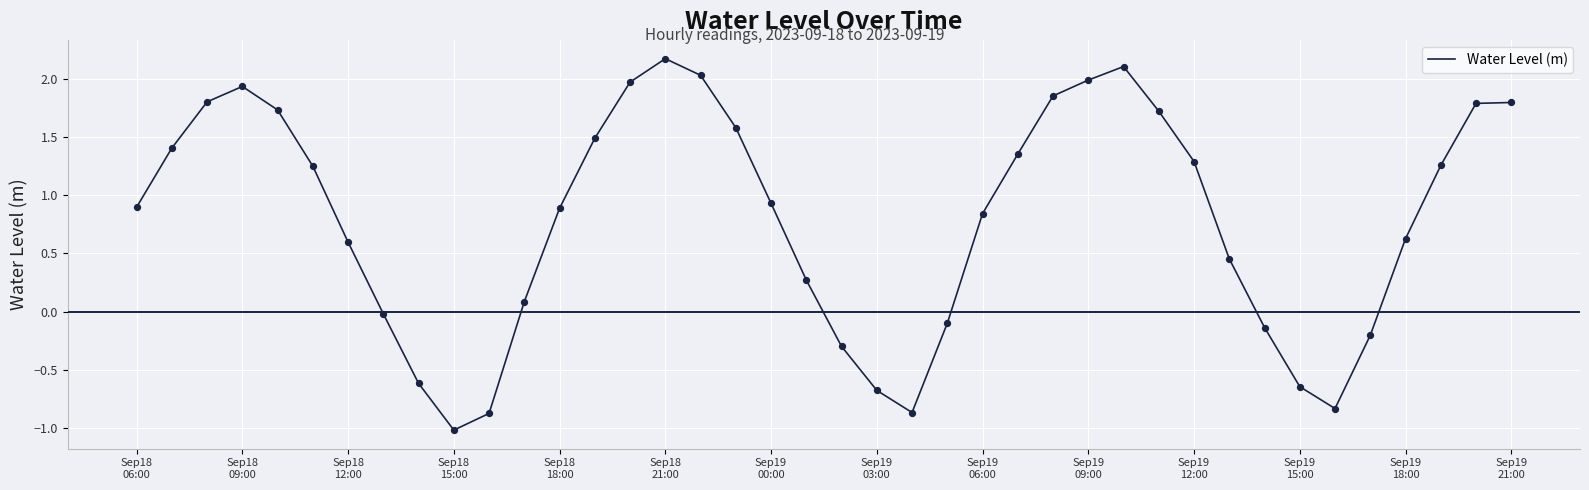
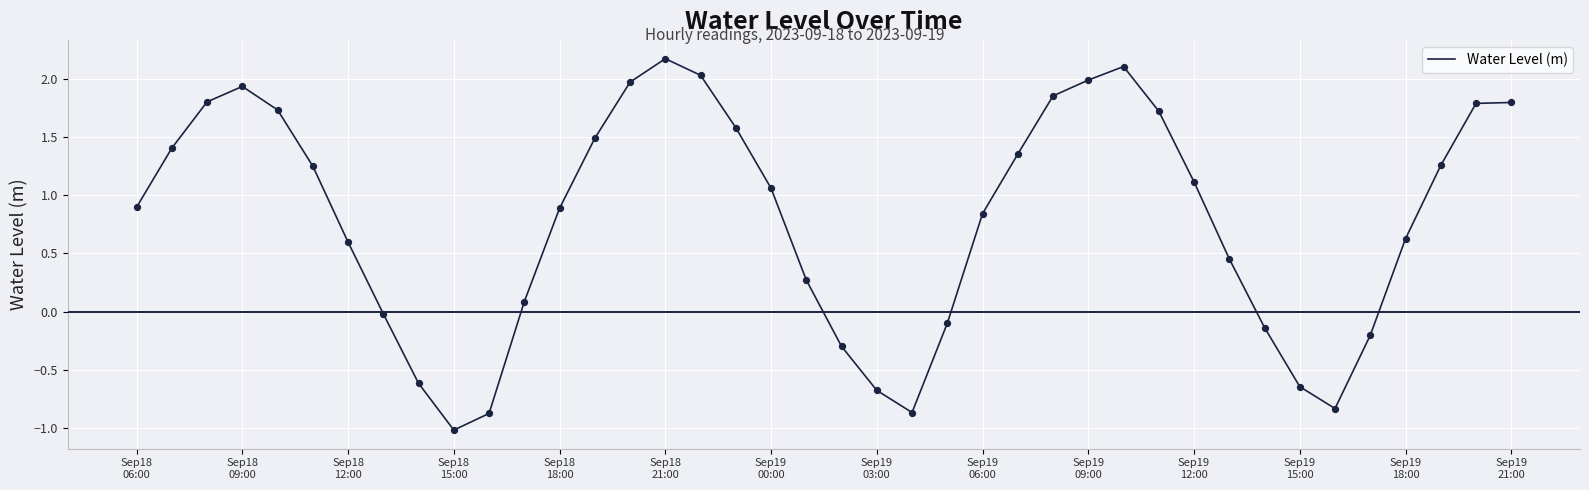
  {
    "Sep18 06:00": 0.90,
    "Sep18 09:00": 1.93,
    "Sep18 12:00": 0.60,
    "Sep18 15:00": -1.02,
    "Sep18 18:00": 0.89,
    "Sep18 21:00": 2.17,
-   "Sep19 00:00": 0.93,
+   "Sep19 00:00": 1.06,
    "Sep19 03:00": -0.68,
    "Sep19 06:00": 0.84,
    "Sep19 09:00": 1.99,
-   "Sep19 12:00": 1.29,
+   "Sep19 12:00": 1.11,
    "Sep19 15:00": -0.64,
    "Sep19 18:00": 0.63,
    "Sep19 21:00": 1.80
  }
